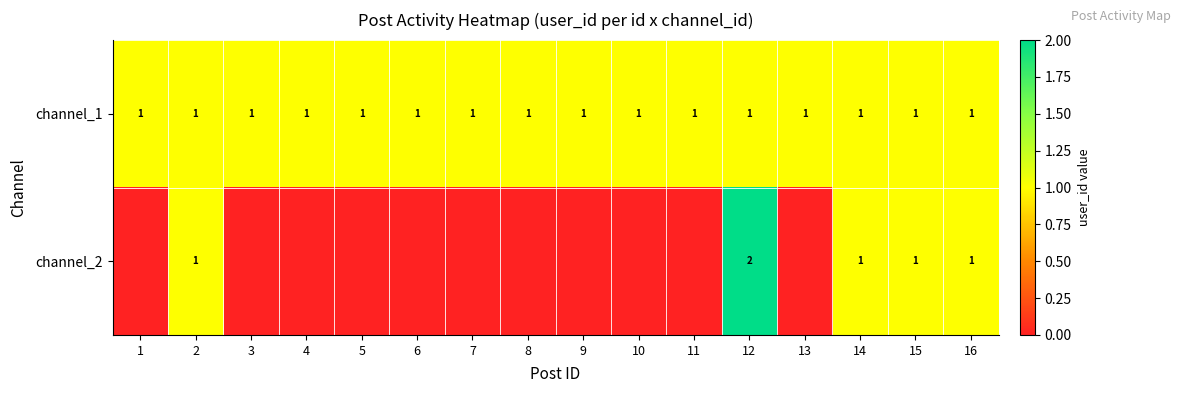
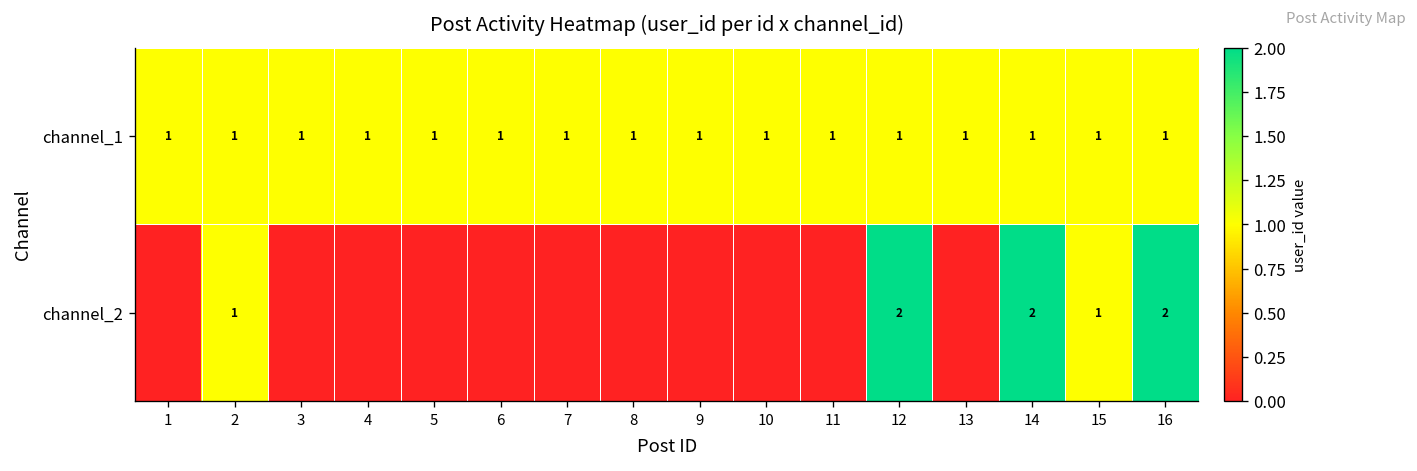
  {
    "channel_1": {
      "1": 1,
      "2": 1,
      "3": 1,
      "4": 1,
      "5": 1,
      "6": 1,
      "7": 1,
      "8": 1,
      "9": 1,
      "10": 1,
      "11": 1,
      "12": 1,
      "13": 1,
      "14": 1,
      "15": 1,
      "16": 1
    },
    "channel_2": {
      "2": 1,
      "12": 2,
-     "14": 1,
+     "14": 2,
      "15": 1,
-     "16": 1
+     "16": 2
    }
  }
